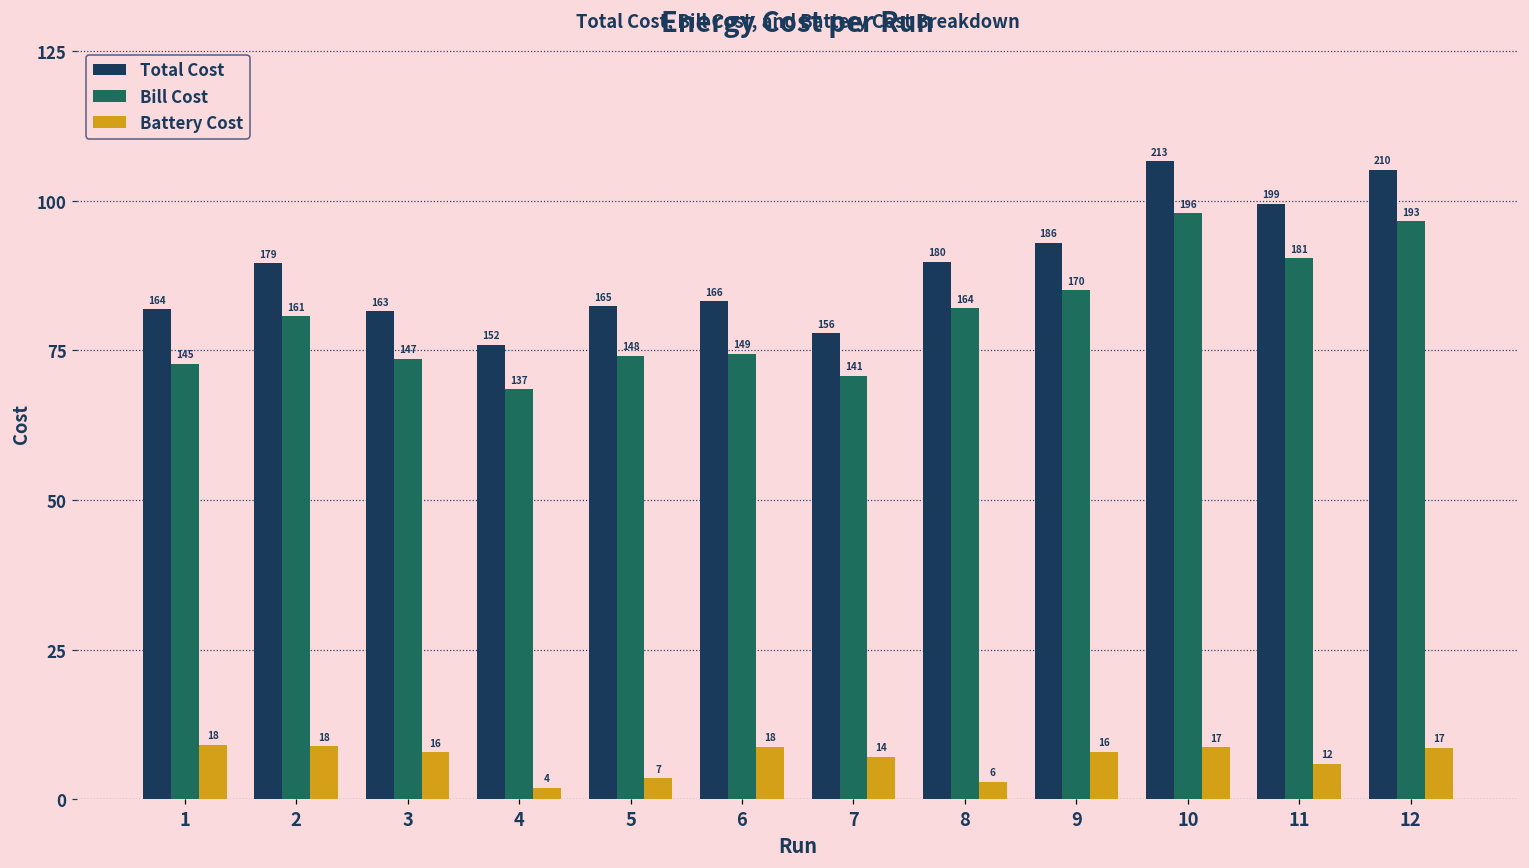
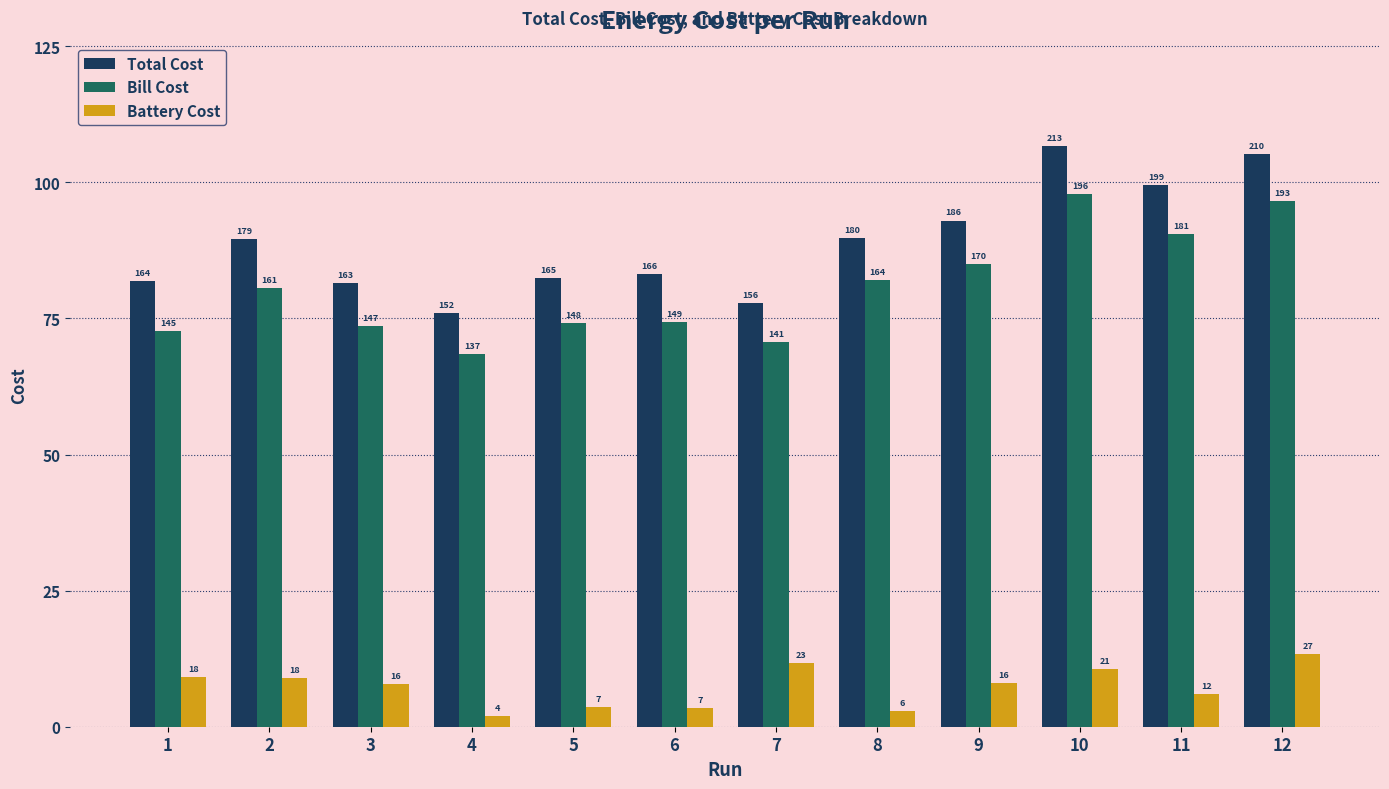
  {
    "Battery Cost": {
      "1": 18,
      "2": 18,
      "3": 16,
      "4": 4,
      "5": 7,
-     "6": 18,
-     "7": 14,
+     "6": 7,
+     "7": 23,
      "8": 6,
      "9": 16,
-     "10": 17,
+     "10": 21,
      "11": 12,
-     "12": 17
+     "12": 27
    }
  }
